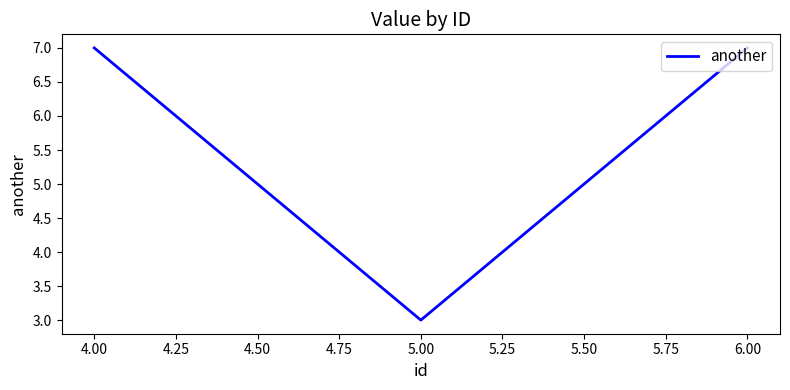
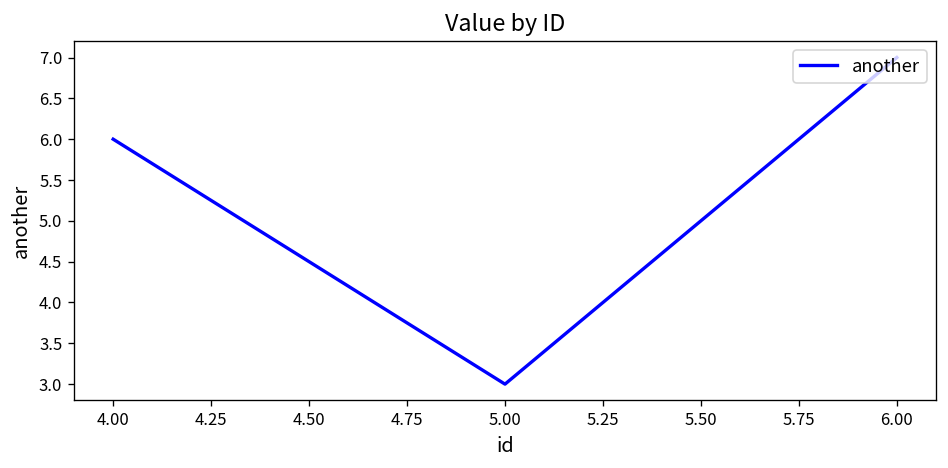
  {
-   "4.00": 7,
+   "4.00": 6,
    "5.00": 3
  }
